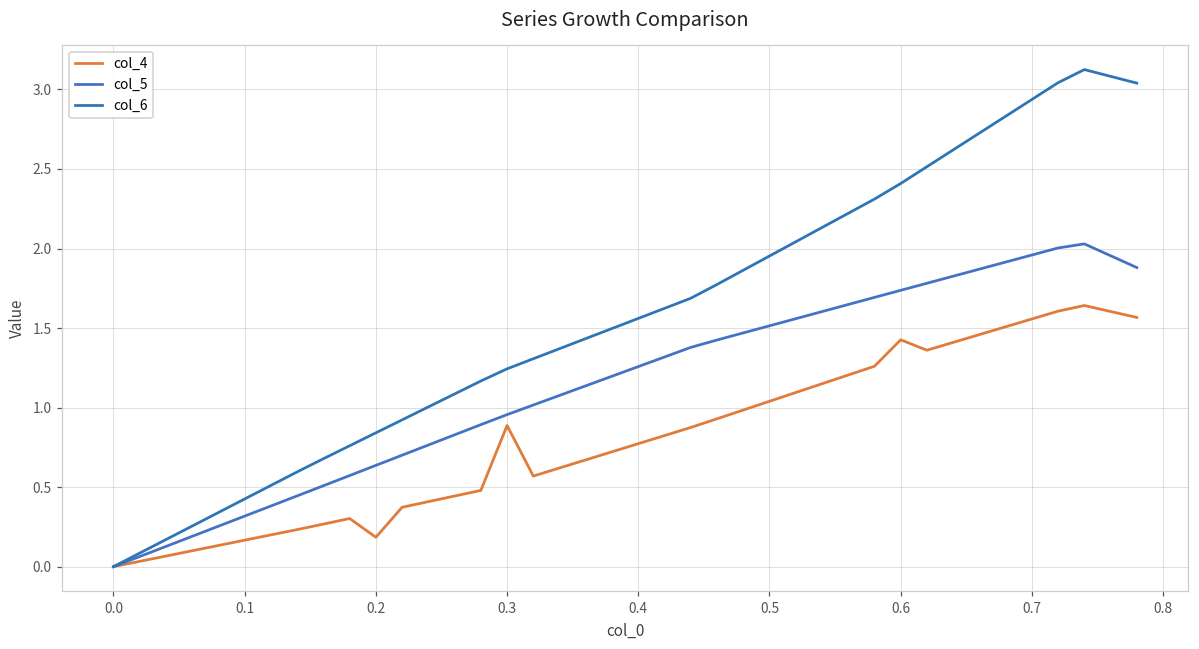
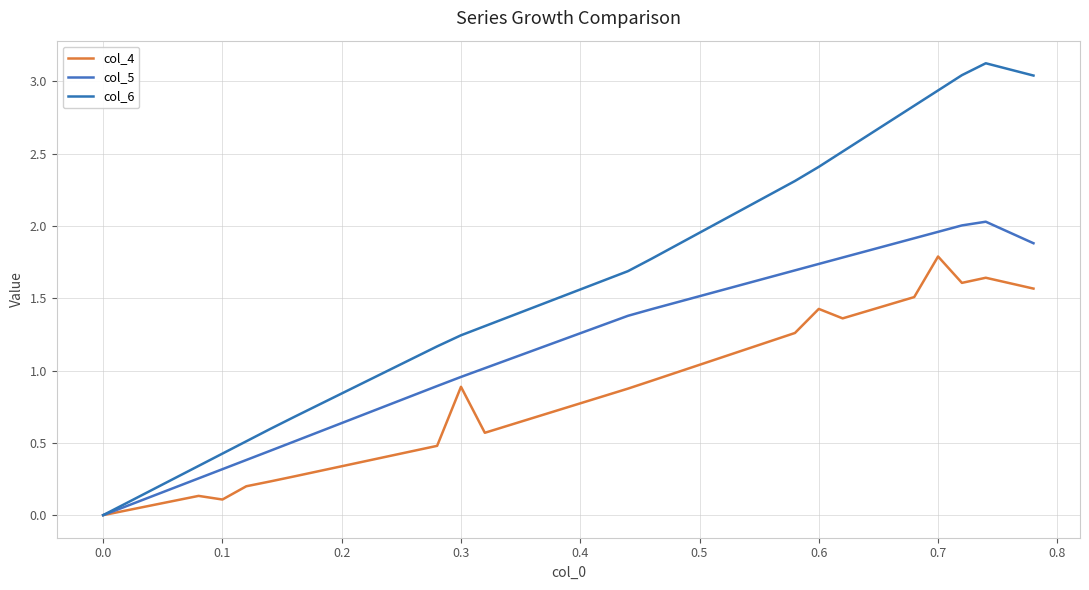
  {
    "col_4": {
-     "0.1": 0.17,
-     "0.2": 0.18,
+     "0.1": 0.11,
+     "0.2": 0.34,
      "0.3": 0.89,
      "0.4": 0.77,
      "0.5": 1.04,
      "0.6": 1.43,
-     "0.7": 1.56
+     "0.7": 1.79
    }
  }
